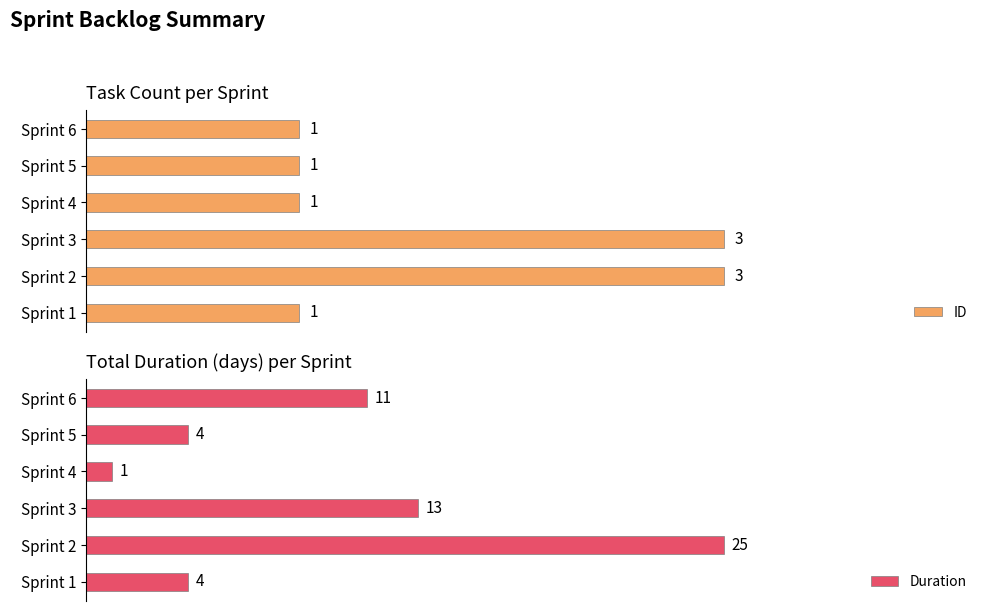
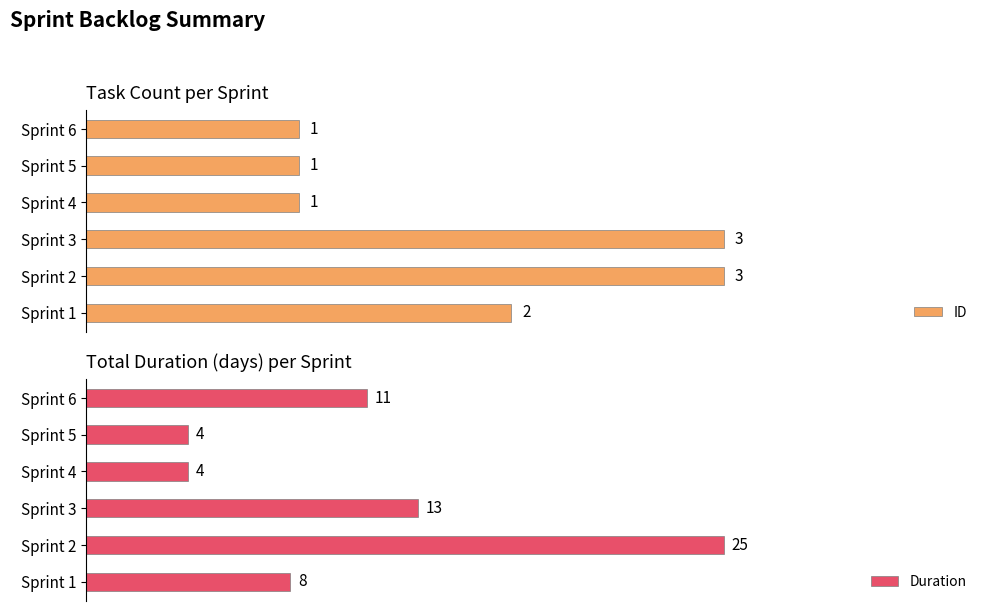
  {
    "Task Count per Sprint": {
      "Sprint 6": 1,
      "Sprint 5": 1,
      "Sprint 4": 1,
      "Sprint 3": 3,
      "Sprint 2": 3,
-     "Sprint 1": 1
+     "Sprint 1": 2
    },
    "Total Duration (days) per Sprint": {
      "Sprint 6": 11,
      "Sprint 5": 4,
-     "Sprint 4": 1,
+     "Sprint 4": 4,
      "Sprint 3": 13,
      "Sprint 2": 25,
-     "Sprint 1": 4
+     "Sprint 1": 8
    }
  }
